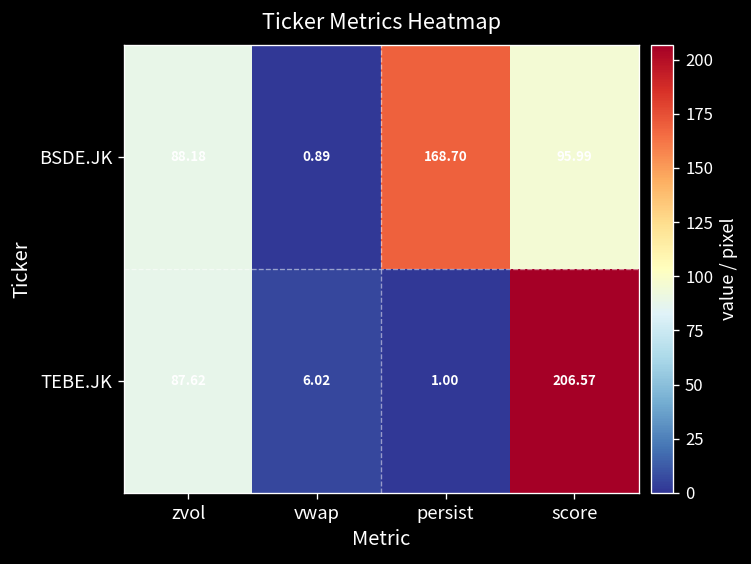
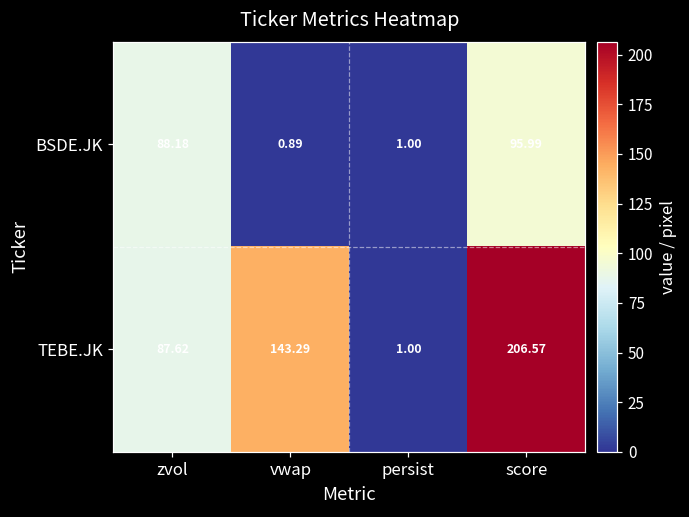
  {
    "BSDE.JK": {
      "vwap": 0.89,
-     "persist": 168.70
+     "persist": 1.00
    },
    "TEBE.JK": {
-     "vwap": 6.02,
+     "vwap": 143.29,
      "persist": 1.00,
      "score": 206.57
    }
  }
